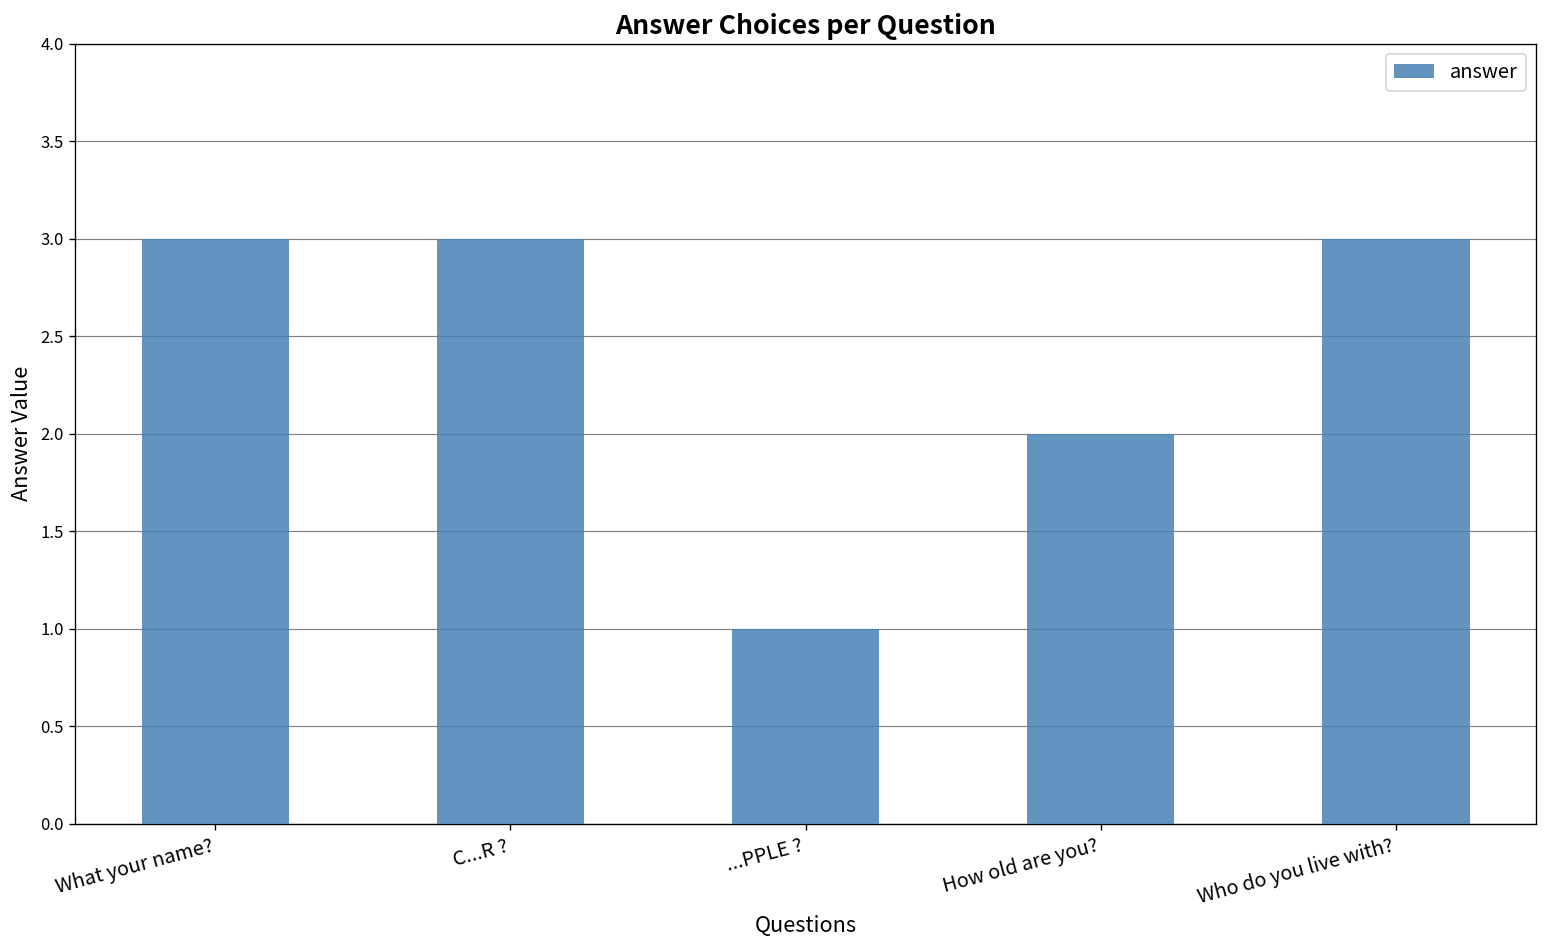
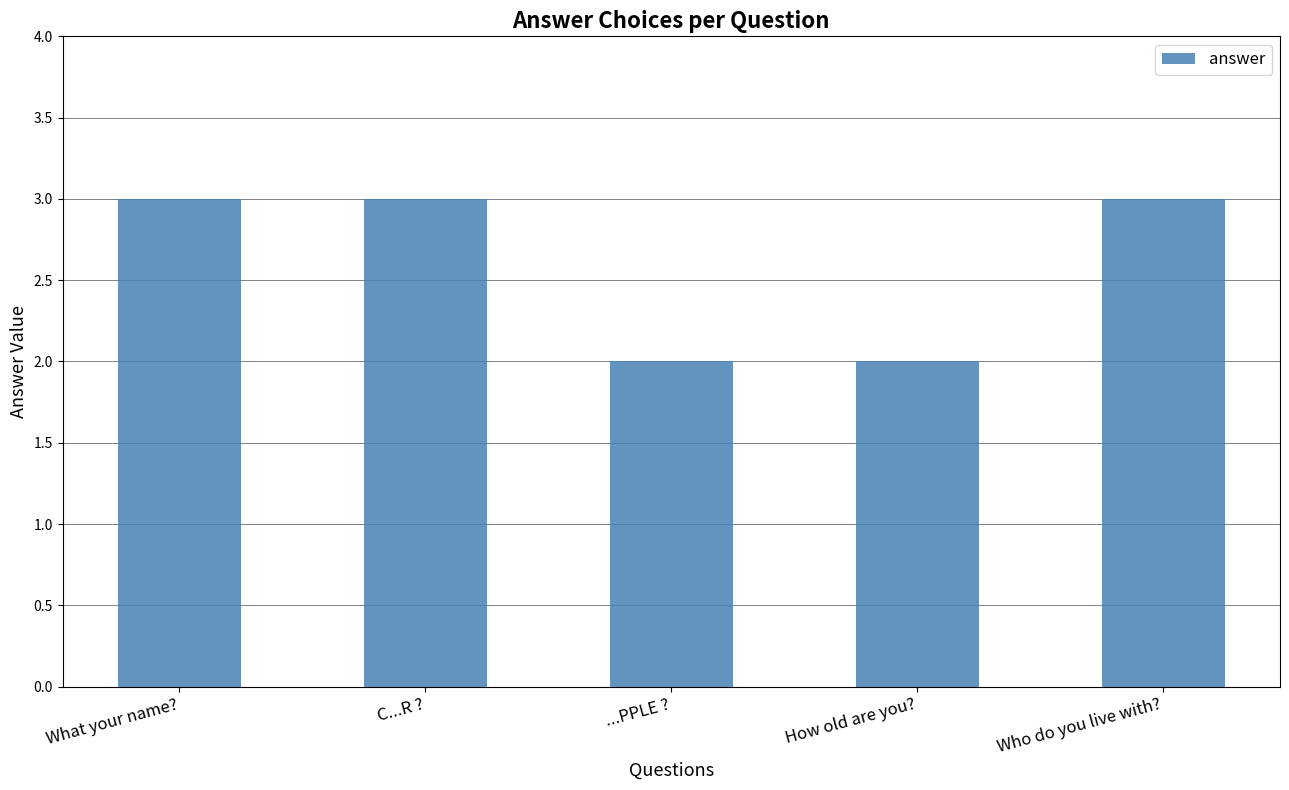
  {
    "What your name?": 3,
    "C...R ?": 3,
-   "...PPLE ?": 1,
+   "...PPLE ?": 2,
    "How old are you?": 2,
    "Who do you live with?": 3
  }
